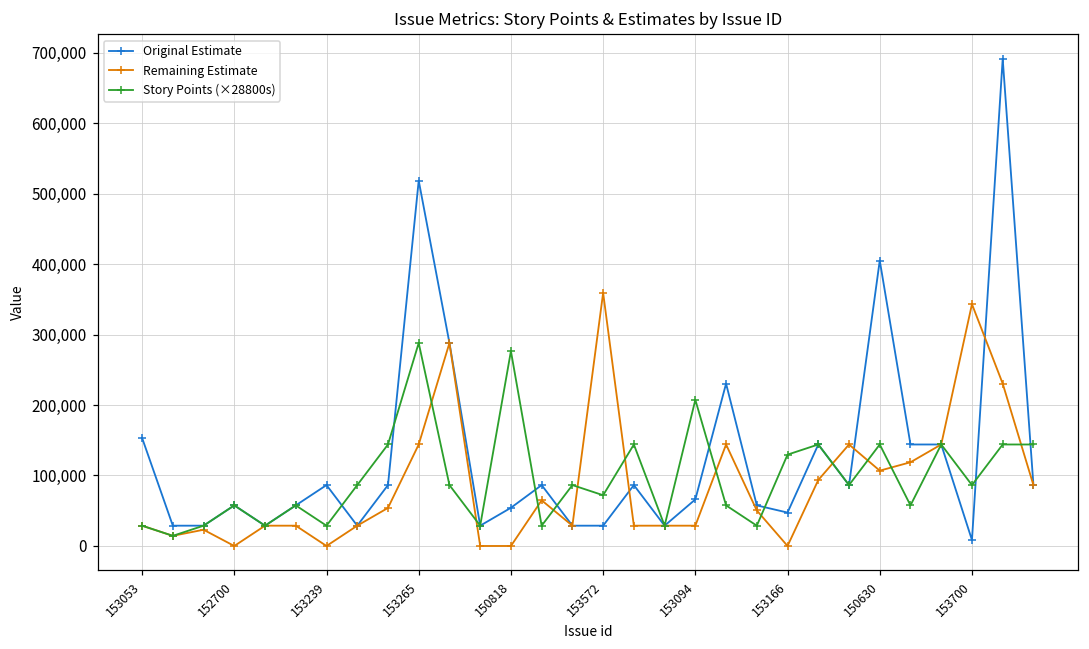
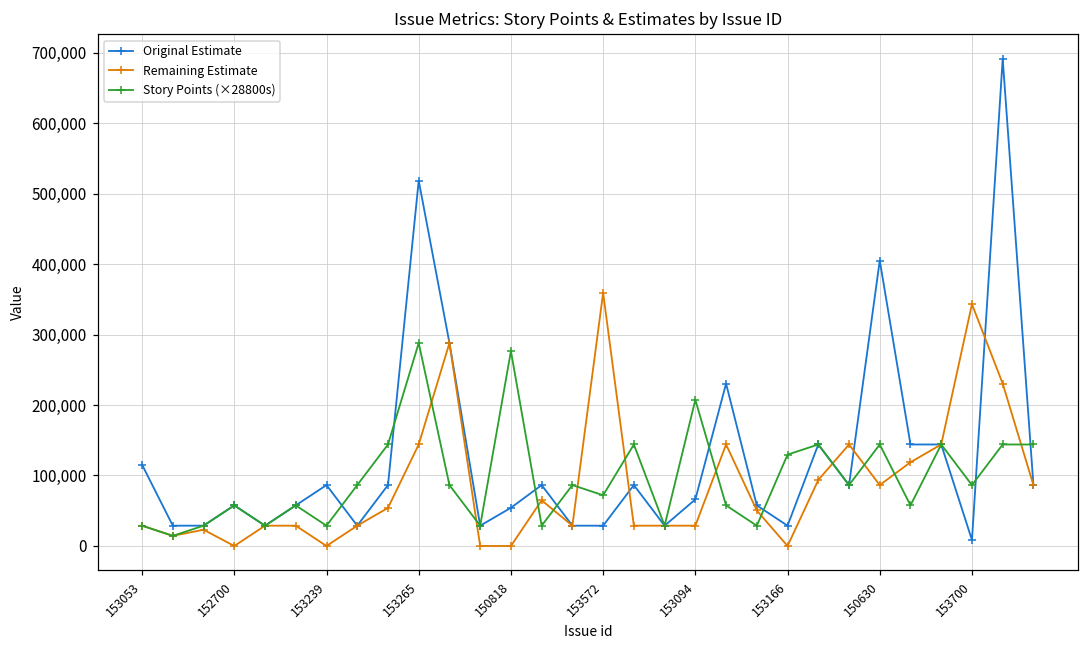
  {
    "Original Estimate": {
-     "153053": "150,000",
+     "153053": "120,000",
      "153239": "90,000",
      "153265": "520,000",
      "150818": "50,000",
      "153572": "30,000",
      "153094": "70,000",
-     "153166": "50,000",
+     "153166": "30,000",
      "150630": "410,000",
      "153700": "10,000"
    },
    "Remaining Estimate": {
      "152700": "0",
      "153239": "0",
      "153265": "140,000",
      "150818": "0",
      "153572": "360,000",
      "153094": "30,000",
      "153166": "0",
-     "150630": "110,000",
+     "150630": "90,000",
      "153700": "340,000"
    },
    "Story Points (×28800s)": {
      "153239": "30,000",
      "153265": "290,000",
      "150818": "280,000",
      "153572": "70,000",
      "153094": "210,000",
      "153166": "130,000",
      "150630": "140,000",
      "153700": "90,000"
    }
  }
